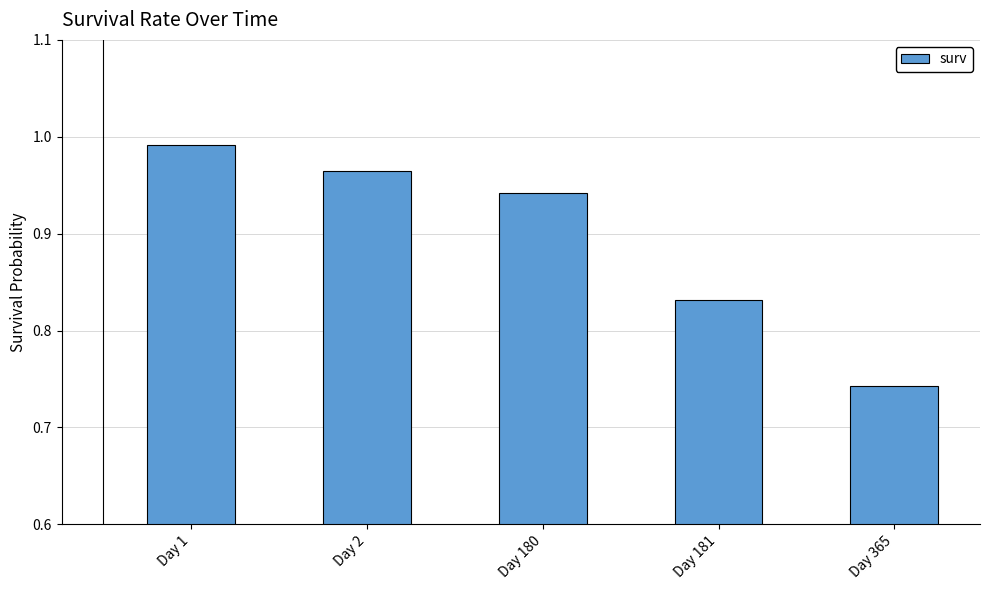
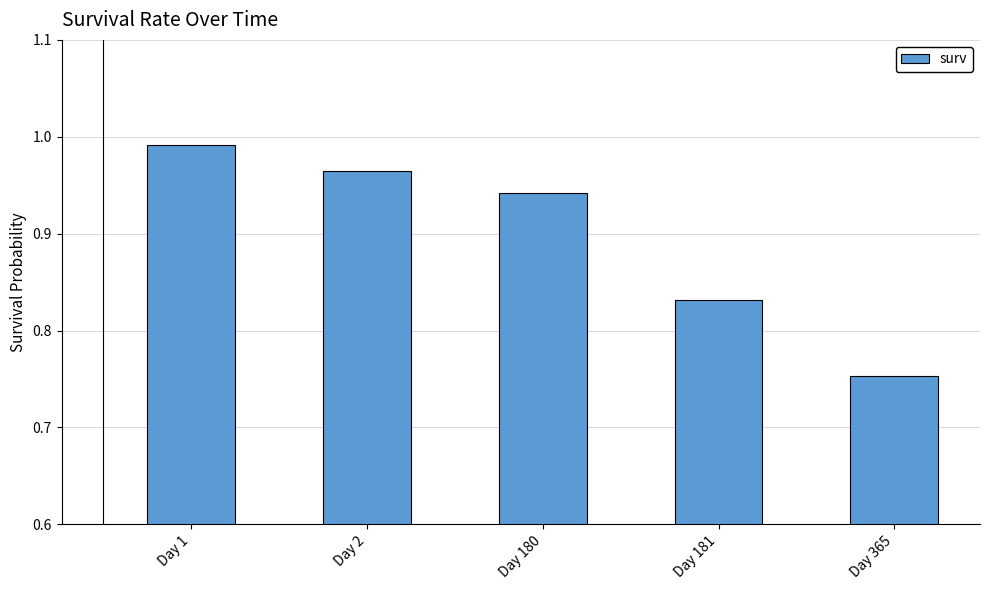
  {
    "Day 1": 0.99,
    "Day 2": 0.97,
    "Day 180": 0.94,
    "Day 181": 0.83,
-   "Day 365": 0.74
+   "Day 365": 0.75
  }
